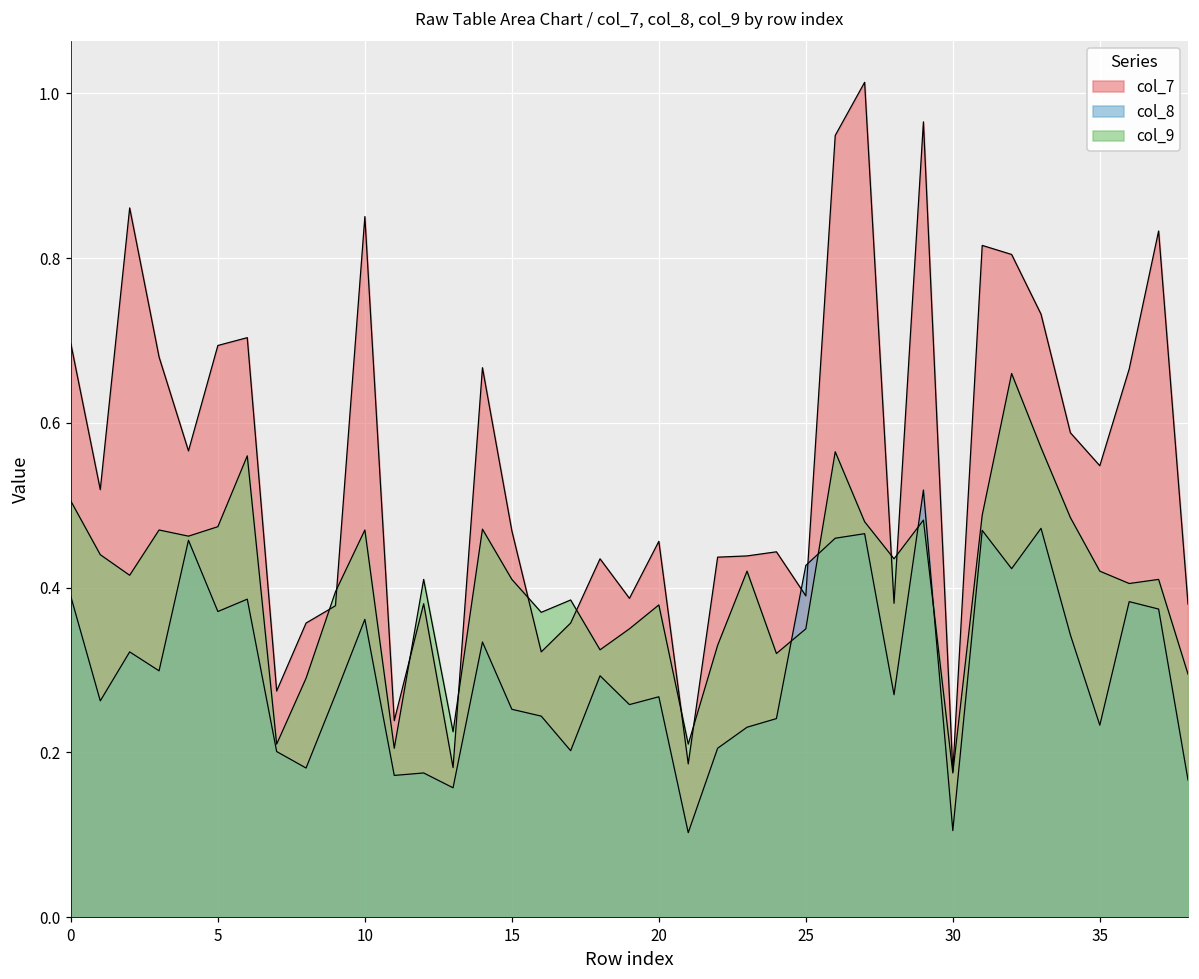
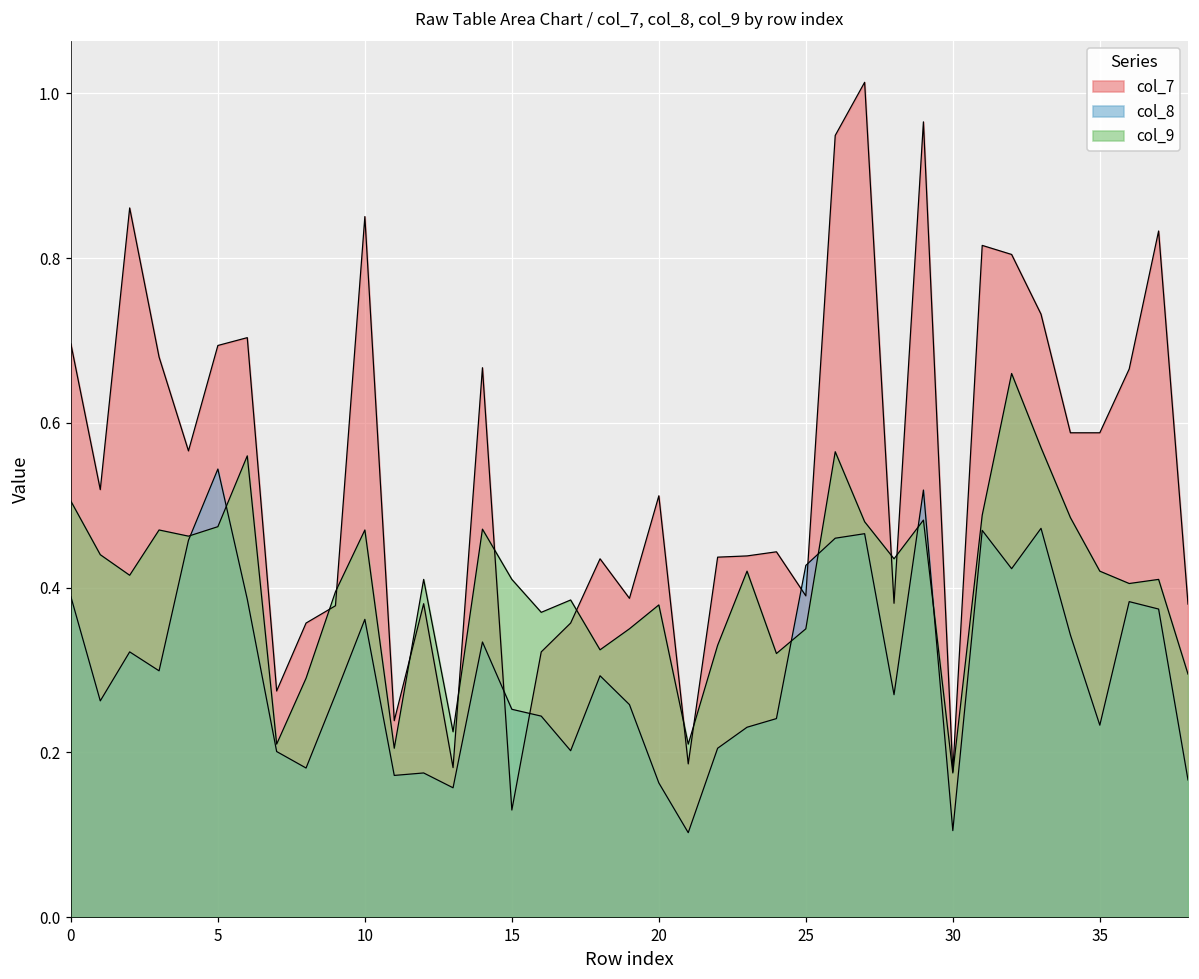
  {
    "col_7": {
      "0": 0.70,
      "5": 0.69,
      "10": 0.85,
-     "15": 0.47,
-     "20": 0.46,
+     "15": 0.13,
+     "20": 0.51,
      "25": 0.39,
-     "35": 0.55
+     "35": 0.59
    },
    "col_8": {
      "0": 0.39,
-     "5": 0.37,
+     "5": 0.54,
      "10": 0.36,
      "15": 0.25,
-     "20": 0.27,
+     "20": 0.16,
      "25": 0.43,
      "30": 0.11,
      "35": 0.23
    },
    "col_9": {
      "0": 0.51,
      "5": 0.47,
      "10": 0.47,
      "15": 0.41,
      "20": 0.38,
      "25": 0.35,
      "35": 0.42
    }
  }
